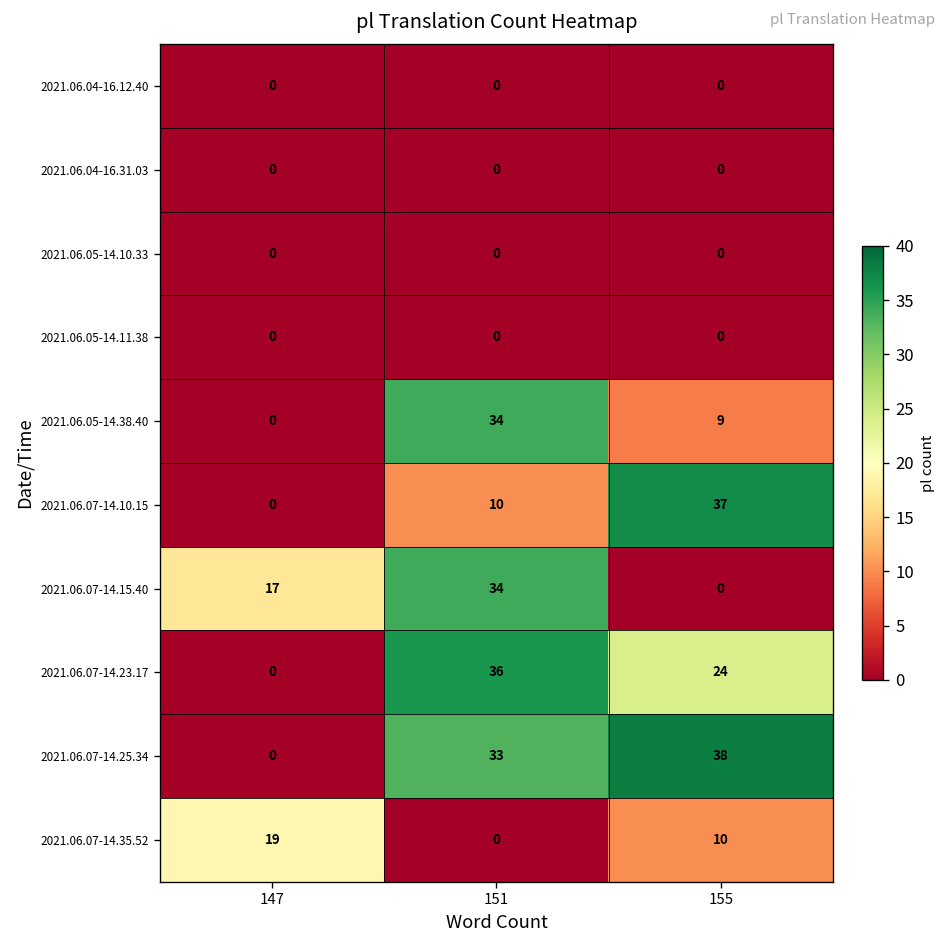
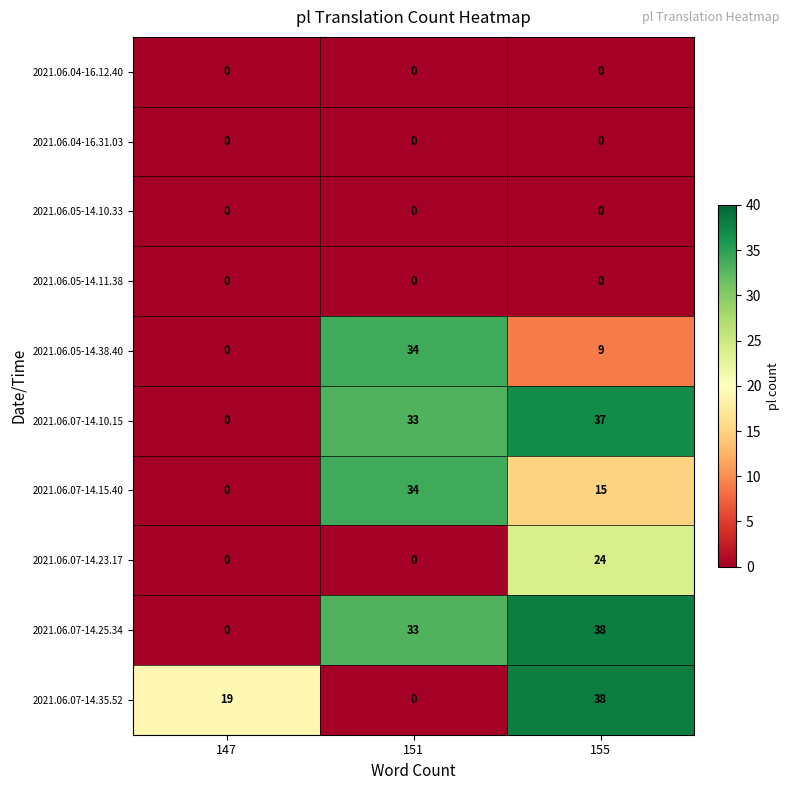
  {
    "2021.06.04-16.12.40": {
      "147": 0,
      "151": 0,
      "155": 0
    },
    "2021.06.04-16.31.03": {
      "147": 0,
      "151": 0,
      "155": 0
    },
    "2021.06.05-14.10.33": {
      "147": 0,
      "151": 0,
      "155": 0
    },
    "2021.06.05-14.11.38": {
      "147": 0,
      "151": 0,
      "155": 0
    },
    "2021.06.05-14.38.40": {
      "147": 0,
      "151": 34,
      "155": 9
    },
    "2021.06.07-14.10.15": {
      "147": 0,
-     "151": 10,
+     "151": 33,
      "155": 37
    },
    "2021.06.07-14.15.40": {
-     "147": 17,
+     "147": 0,
      "151": 34,
-     "155": 0
+     "155": 15
    },
    "2021.06.07-14.23.17": {
      "147": 0,
-     "151": 36,
+     "151": 0,
      "155": 24
    },
    "2021.06.07-14.25.34": {
      "147": 0,
      "151": 33,
      "155": 38
    },
    "2021.06.07-14.35.52": {
      "147": 19,
      "151": 0,
-     "155": 10
+     "155": 38
    }
  }
